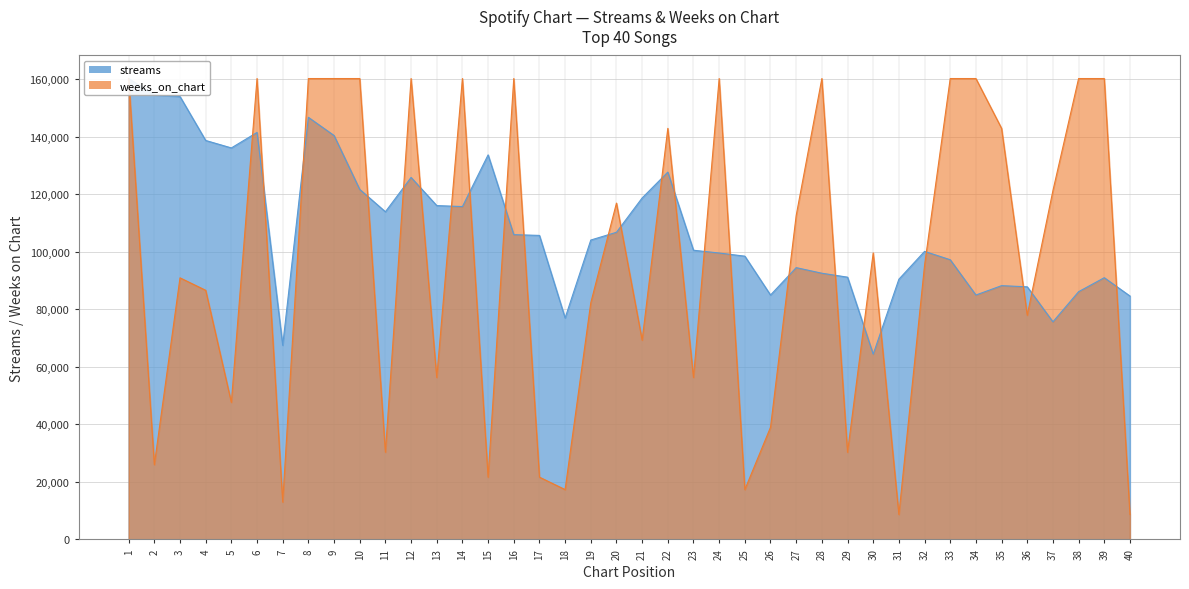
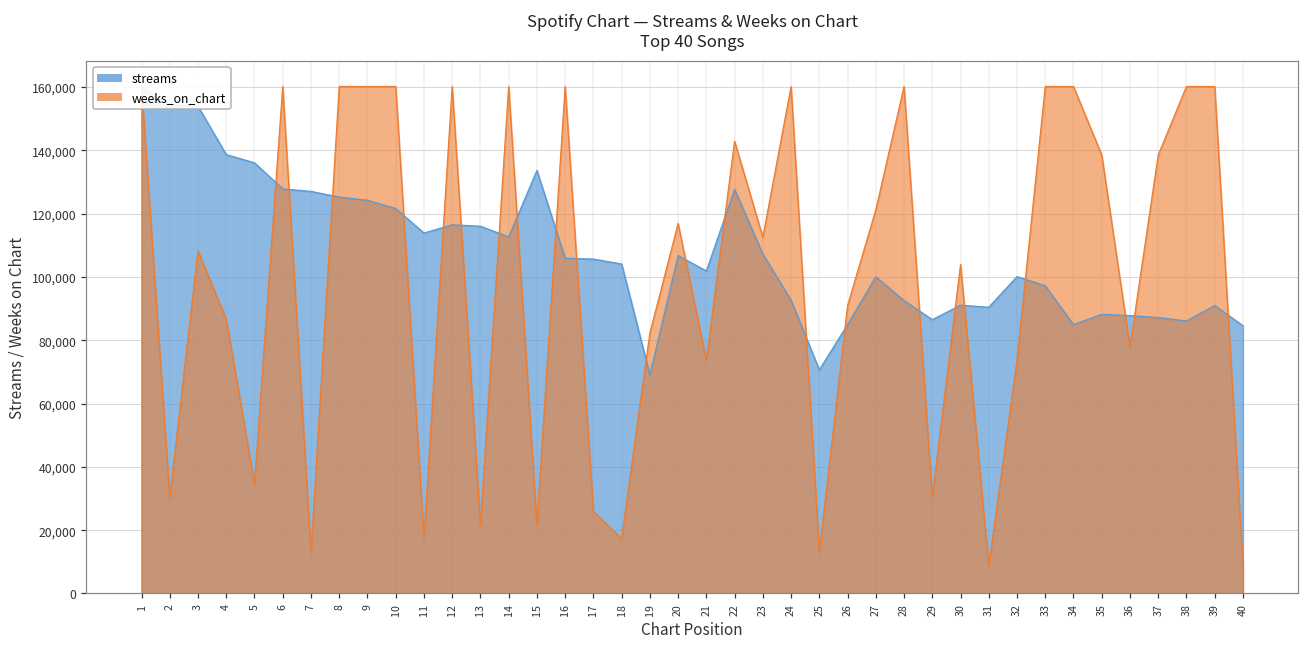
  {
    "streams": {
      "3": "154,000",
      "4": "139,000",
      "5": "136,000",
-     "6": "141,000",
-     "7": "67,000",
-     "8": "147,000",
-     "9": "140,000",
+     "6": "128,000",
+     "7": "127,000",
+     "8": "125,000",
+     "9": "124,000",
      "10": "122,000",
      "11": "114,000",
-     "12": "126,000",
+     "12": "116,000",
      "13": "116,000",
-     "14": "116,000",
+     "14": "113,000",
      "15": "134,000",
      "16": "106,000",
      "17": "106,000",
-     "18": "77,000",
-     "19": "104,000",
+     "18": "104,000",
+     "19": "69,000",
      "20": "107,000",
-     "21": "119,000",
+     "21": "102,000",
      "22": "128,000",
-     "23": "101,000",
-     "24": "100,000",
-     "25": "98,000",
+     "23": "107,000",
+     "24": "93,000",
+     "25": "71,000",
      "26": "85,000",
-     "27": "94,000",
+     "27": "100,000",
      "28": "93,000",
-     "29": "91,000",
-     "30": "64,000",
+     "29": "87,000",
+     "30": "91,000",
      "31": "90,000",
      "32": "100,000",
      "33": "97,000",
      "34": "85,000",
      "35": "88,000",
      "36": "88,000",
-     "37": "76,000",
+     "37": "87,000",
      "38": "86,000",
      "39": "91,000",
      "40": "85,000"
    },
    "weeks_on_chart": {
-     "2": "26,000",
-     "3": "91,000",
+     "2": "30,000",
+     "3": "108,000",
      "4": "87,000",
-     "5": "48,000",
+     "5": "35,000",
      "6": "160,000",
      "7": "13,000",
      "8": "160,000",
      "9": "160,000",
      "10": "160,000",
-     "11": "30,000",
+     "11": "17,000",
      "12": "160,000",
-     "13": "56,000",
+     "13": "22,000",
      "14": "160,000",
      "15": "22,000",
      "16": "160,000",
-     "17": "22,000",
+     "17": "26,000",
      "18": "17,000",
      "19": "82,000",
      "20": "117,000",
-     "21": "69,000",
+     "21": "74,000",
      "22": "143,000",
-     "23": "56,000",
+     "23": "113,000",
      "24": "160,000",
-     "25": "17,000",
-     "26": "39,000",
-     "27": "113,000",
+     "25": "13,000",
+     "26": "91,000",
+     "27": "121,000",
      "28": "160,000",
      "29": "30,000",
-     "30": "100,000",
+     "30": "104,000",
      "31": "9,000",
-     "32": "95,000",
+     "32": "74,000",
      "33": "160,000",
      "34": "160,000",
-     "35": "143,000",
+     "35": "139,000",
      "36": "78,000",
-     "37": "121,000",
+     "37": "139,000",
      "38": "160,000",
      "39": "160,000",
      "40": "9,000"
    }
  }
